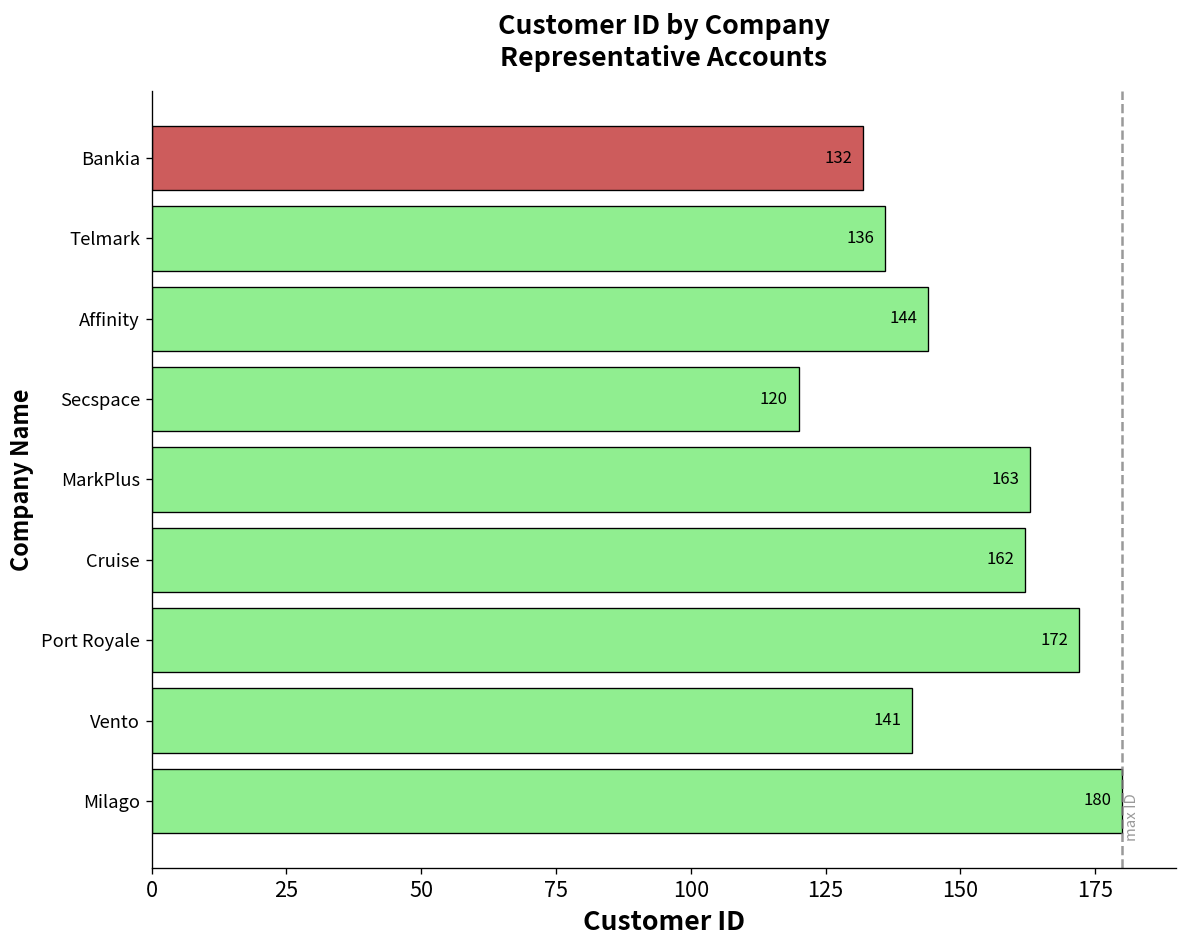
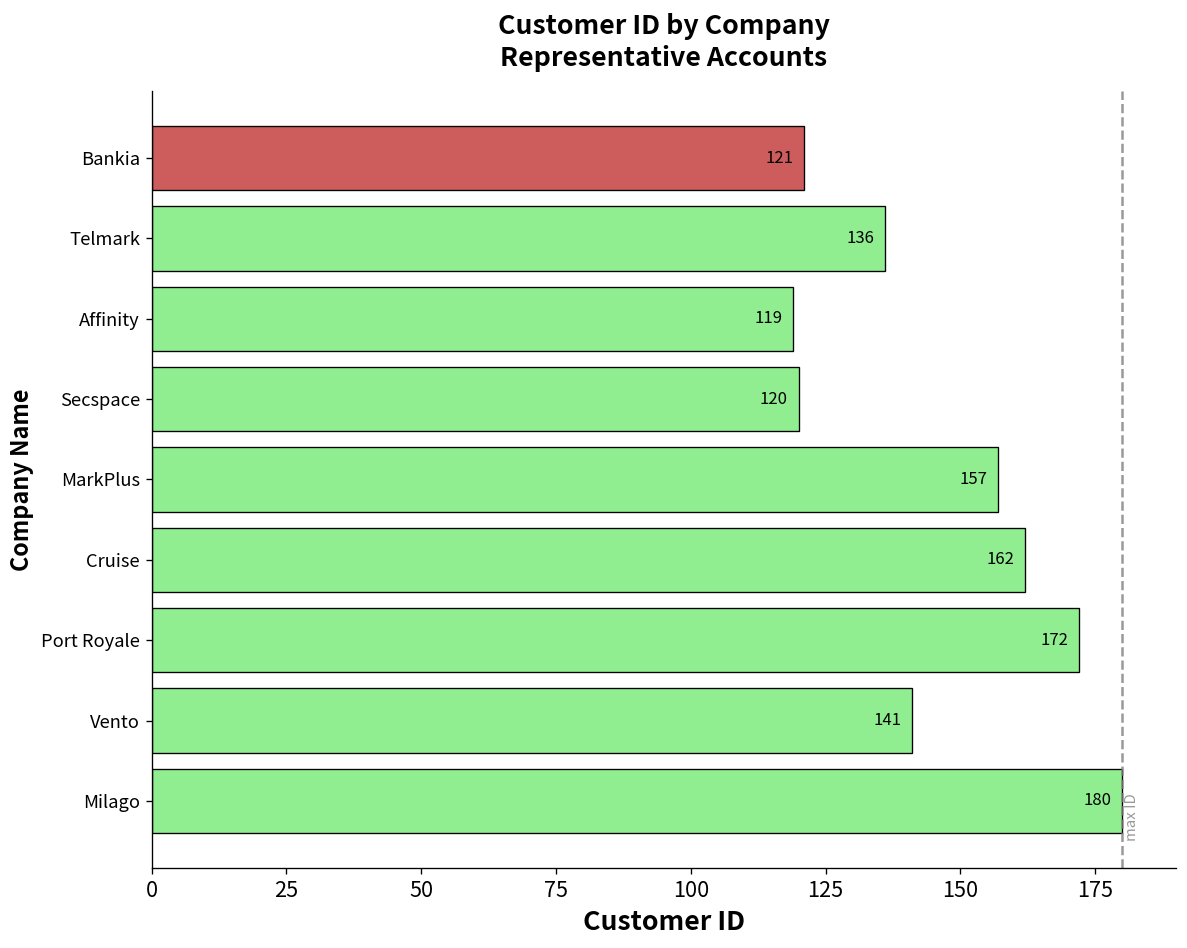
  {
-   "Bankia": 132,
+   "Bankia": 121,
    "Telmark": 136,
-   "Affinity": 144,
+   "Affinity": 119,
    "Secspace": 120,
-   "MarkPlus": 163,
+   "MarkPlus": 157,
    "Cruise": 162,
    "Port Royale": 172,
    "Vento": 141,
    "Milago": 180
  }
